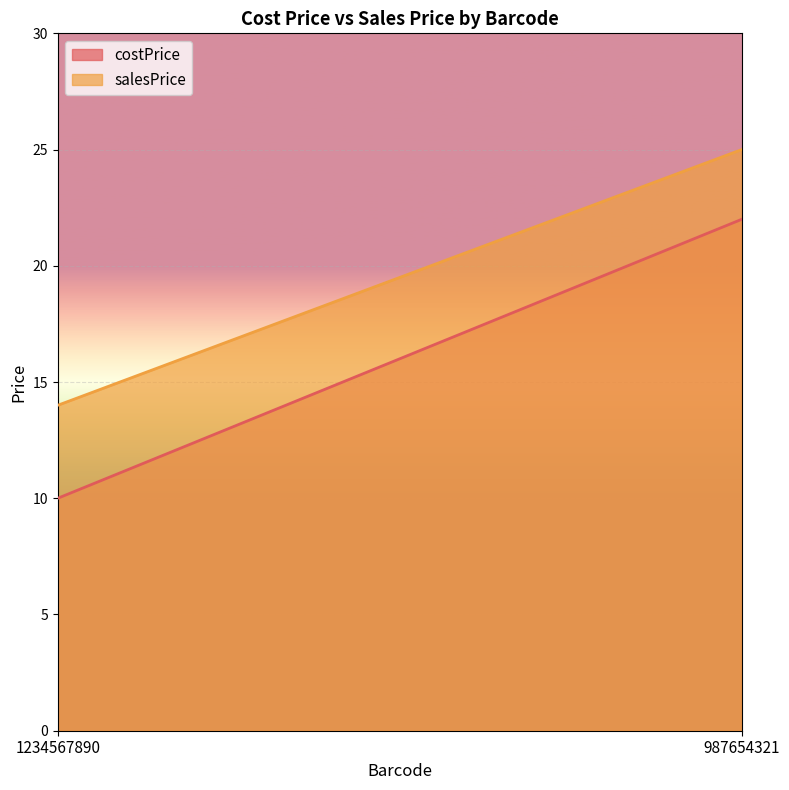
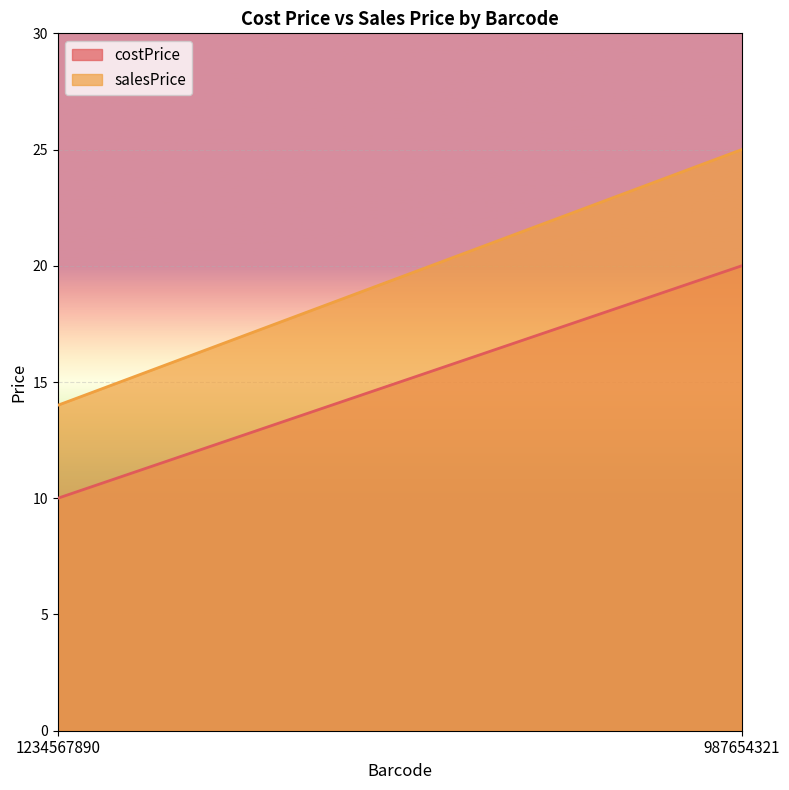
  {
    "costPrice": {
      "1234567890": 10,
-     "987654321": 22
+     "987654321": 20
    },
    "salesPrice": {
      "1234567890": 14,
      "987654321": 25
    }
  }
